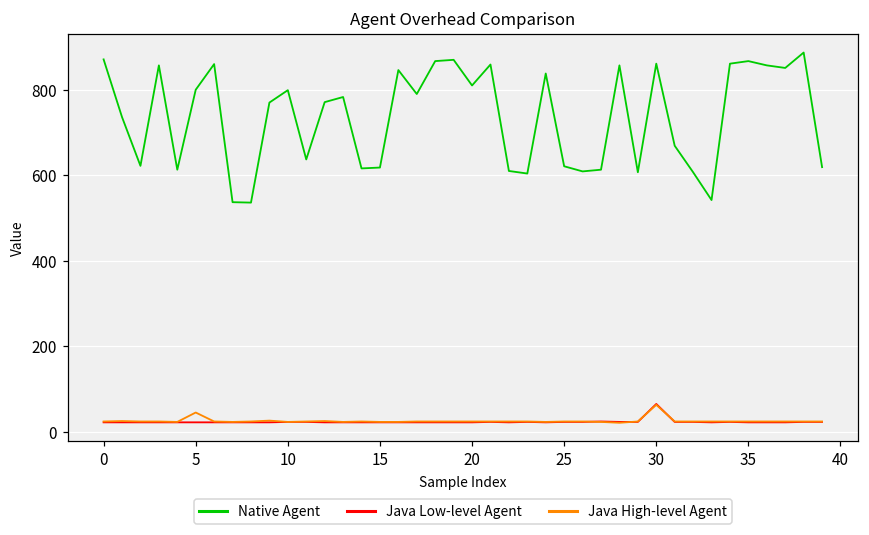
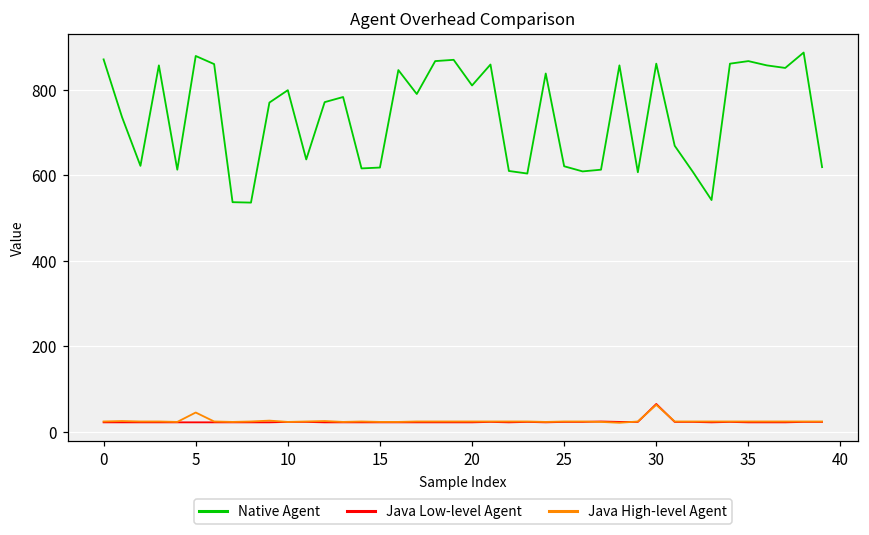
  {
    "Native Agent": {
      "0": 870,
-     "5": 800,
+     "5": 880,
      "10": 800,
      "15": 620,
      "20": 810,
      "25": 620,
      "30": 860,
      "35": 870
    },
    "Java Low-level Agent": {
      "5": 20
    },
    "Java High-level Agent": {
      "5": 50
    }
  }
